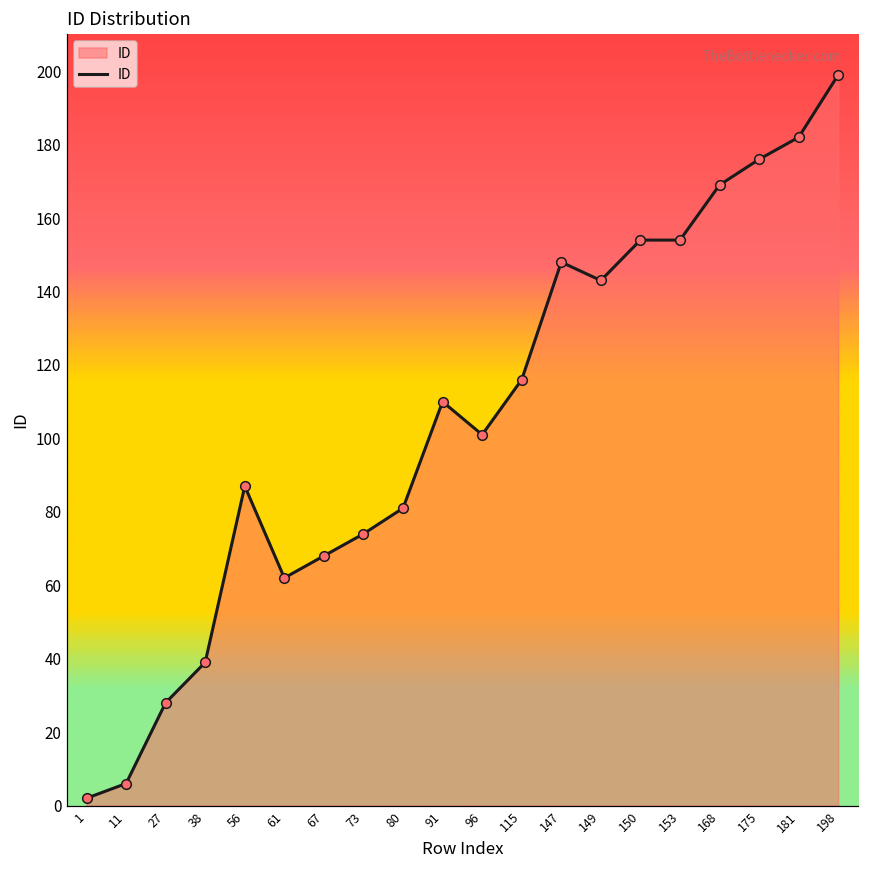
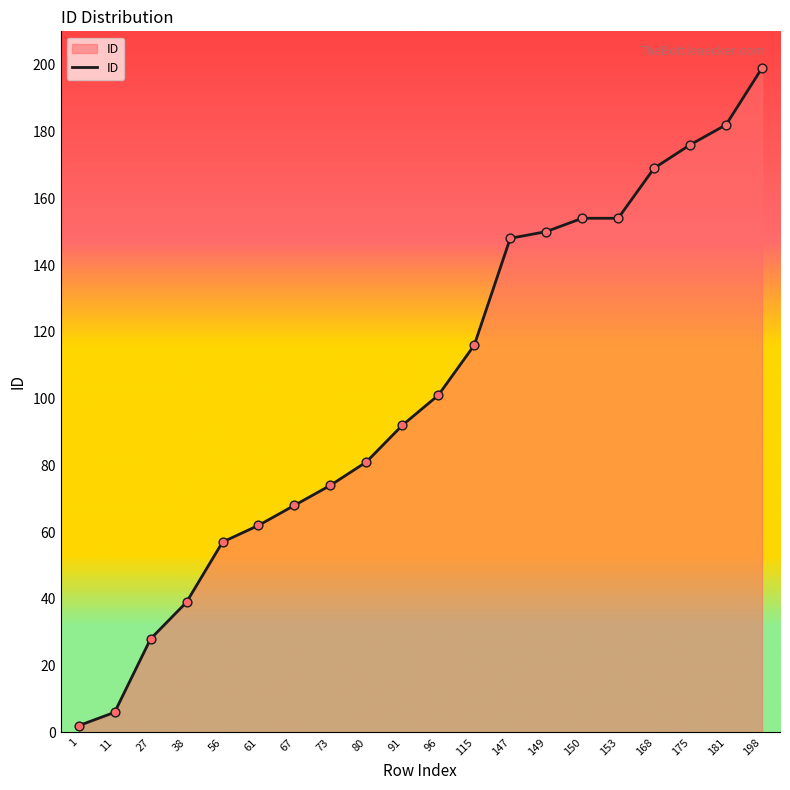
  {
    "1": 2,
    "11": 6,
    "27": 28,
    "38": 39,
-   "56": 87,
+   "56": 57,
    "61": 62,
    "67": 68,
    "73": 74,
    "80": 81,
-   "91": 110,
+   "91": 92,
    "96": 101,
    "115": 116,
    "147": 148,
-   "149": 143,
+   "149": 150,
    "150": 154,
    "153": 154,
    "168": 169,
    "175": 176,
    "181": 182,
    "198": 199
  }
